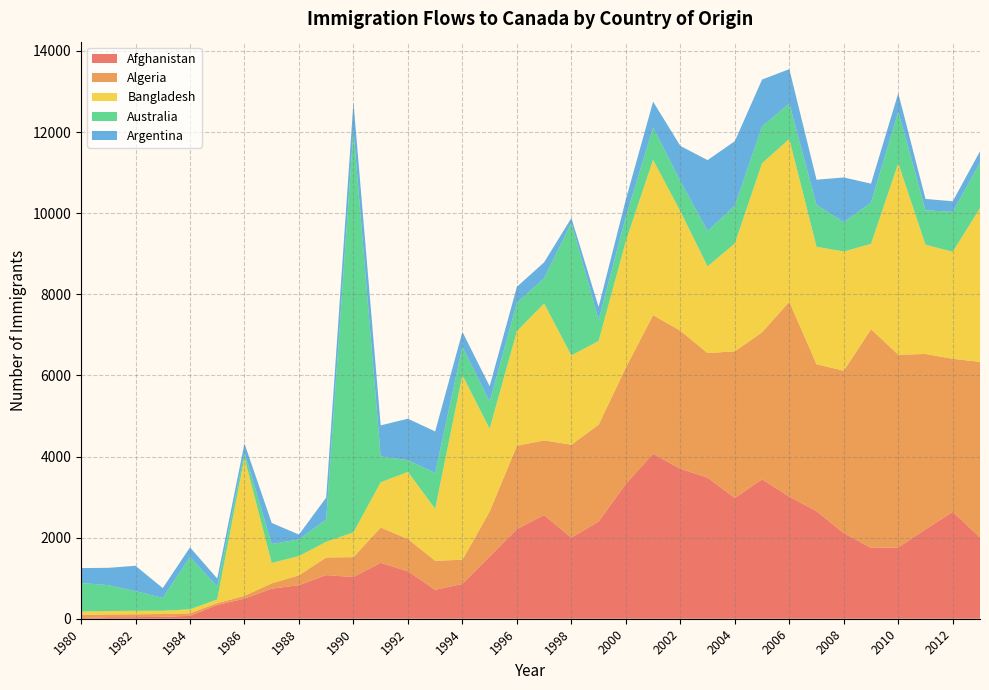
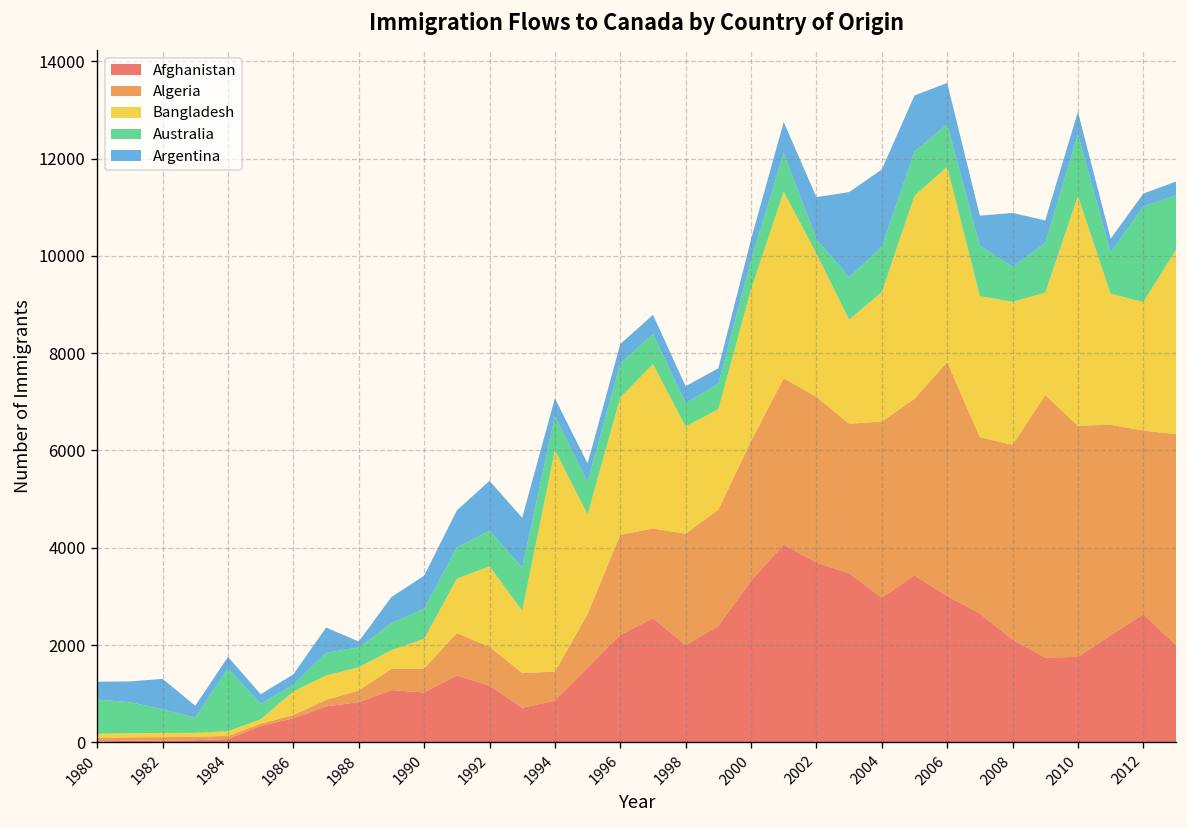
  {
    "Bangladesh": {
      "1980": 100,
      "1982": 100,
      "1984": 100,
-     "1986": 3400,
+     "1986": 500,
      "1988": 500,
      "1990": 600,
      "1992": 1700,
      "1994": 4600,
      "1996": 2800,
      "1998": 2200,
      "2000": 3100,
      "2002": 2900,
      "2004": 2700,
      "2006": 4000,
      "2008": 2900,
      "2010": 4700,
      "2012": 2600
    },
    "Australia": {
      "1980": 700,
      "1982": 500,
      "1984": 1300,
      "1986": 100,
      "1988": 400,
-     "1990": 9900,
-     "1992": 300,
+     "1990": 600,
+     "1992": 700,
      "1994": 700,
      "1996": 700,
-     "1998": 3300,
+     "1998": 500,
      "2000": 600,
-     "2002": 700,
+     "2002": 300,
      "2004": 900,
      "2006": 900,
      "2008": 700,
      "2010": 1300,
-     "2012": 1000
+     "2012": 2000
    },
    "Argentina": {
      "1980": 400,
      "1982": 600,
      "1984": 200,
      "1986": 200,
      "1988": 100,
      "1990": 700,
      "1992": 1000,
      "1994": 400,
      "1996": 400,
-     "1998": 100,
+     "1998": 300,
      "2000": 400,
      "2002": 900,
      "2004": 1600,
      "2006": 800,
      "2008": 1100,
      "2010": 500,
      "2012": 300
    }
  }
